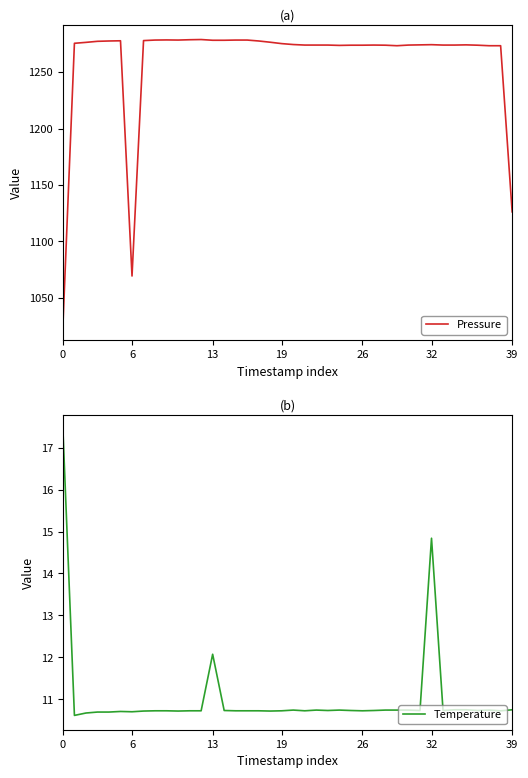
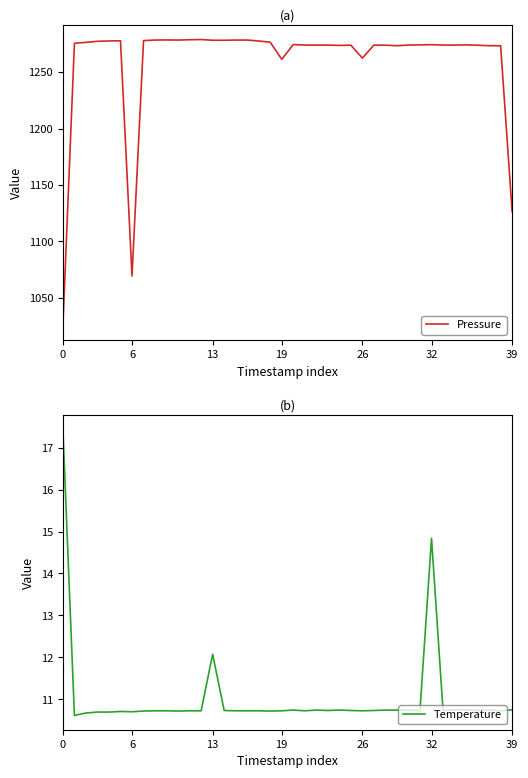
  {
    "(a)": {
      "0": 1025,
      "6": 1069,
      "13": 1278,
-     "19": 1275,
-     "26": 1274,
+     "19": 1261,
+     "26": 1262,
      "32": 1274,
      "39": 1126
    },
    "(b)": {
      "0": 17.4,
      "6": 10.7,
      "13": 12.1,
      "19": 10.7,
      "26": 10.7,
      "32": 14.8,
      "39": 10.7
    }
  }
